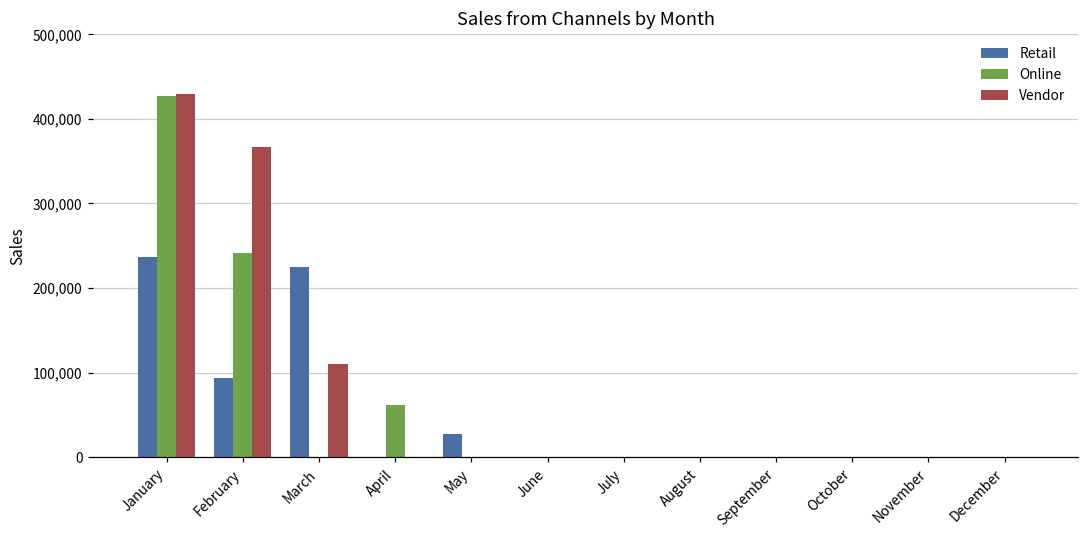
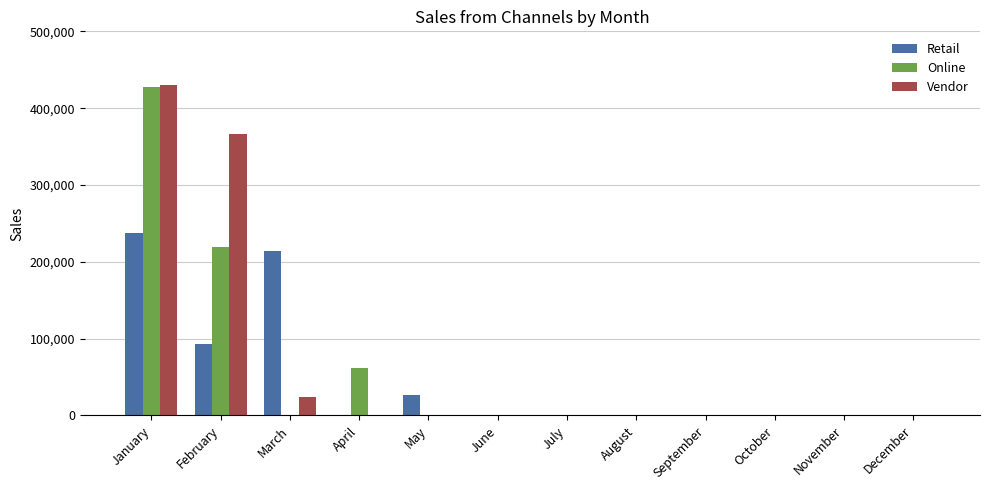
  {
    "Retail": {
      "January": "240,000",
      "February": "90,000",
-     "March": "230,000",
+     "March": "210,000",
      "April": "0",
      "May": "30,000",
      "June": "0",
      "July": "0",
      "August": "0",
      "September": "0",
      "October": "0",
      "November": "0",
      "December": "0"
    },
    "Online": {
      "January": "430,000",
-     "February": "240,000",
+     "February": "220,000",
      "March": "0",
      "April": "60,000",
      "May": "0",
      "June": "0",
      "July": "0",
      "August": "0",
      "September": "0",
      "October": "0",
      "November": "0",
      "December": "0"
    },
    "Vendor": {
      "January": "430,000",
      "February": "370,000",
-     "March": "110,000",
+     "March": "20,000",
      "April": "0",
      "May": "0",
      "June": "0",
      "July": "0",
      "August": "0",
      "September": "0",
      "October": "0",
      "November": "0",
      "December": "0"
    }
  }
